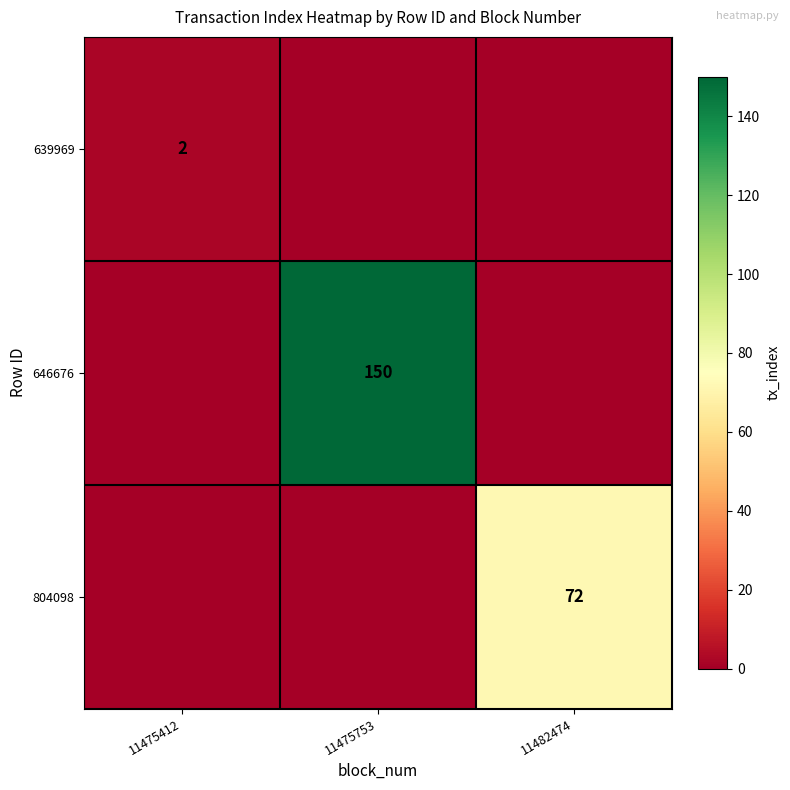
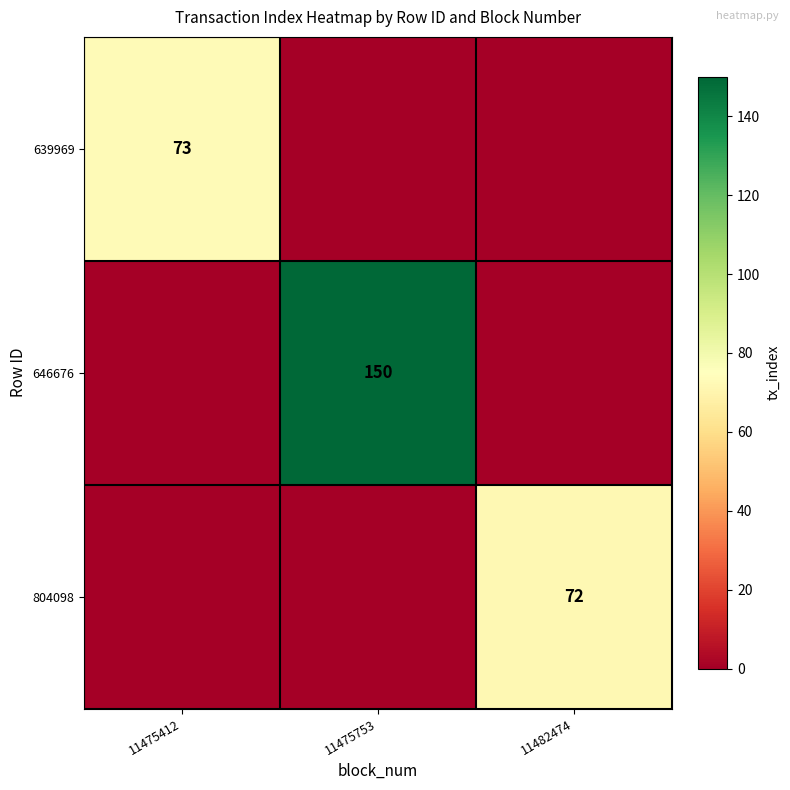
  {
    "639969": {
-     "11475412": 2
+     "11475412": 73
    },
    "646676": {
      "11475753": 150
    },
    "804098": {
      "11482474": 72
    }
  }
